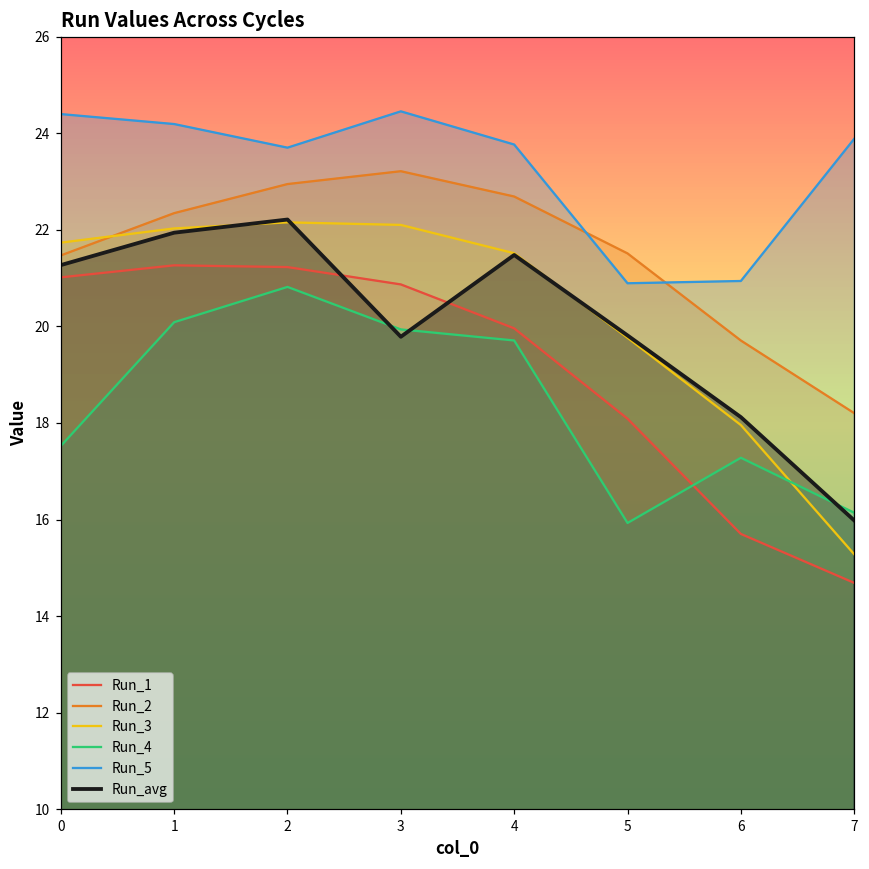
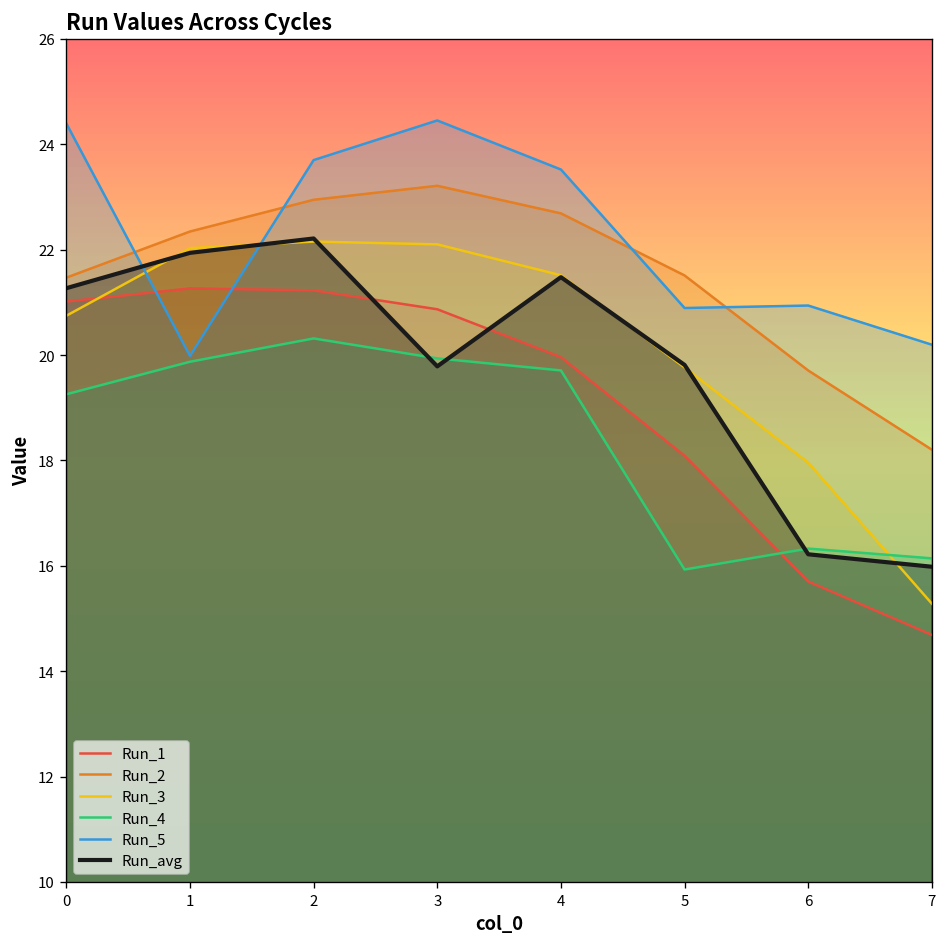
  {
    "Run_3": {
-     "0": 21.7,
+     "0": 20.7,
      "1": 22.0,
      "2": 22.2,
      "3": 22.1,
      "6": 18.0,
      "7": 15.3
    },
    "Run_4": {
-     "0": 17.5,
-     "1": 20.1,
-     "2": 20.8,
+     "0": 19.3,
+     "1": 19.9,
+     "2": 20.3,
      "3": 19.9,
      "4": 19.7,
      "5": 15.9,
-     "6": 17.3,
+     "6": 16.3,
      "7": 16.1
    },
    "Run_5": {
      "0": 24.4,
-     "1": 24.2,
+     "1": 20.0,
      "2": 23.7,
      "3": 24.5,
-     "4": 23.8,
+     "4": 23.5,
      "5": 20.9,
      "6": 20.9,
-     "7": 23.9
+     "7": 20.2
    },
    "Run_avg": {
      "0": 21.3,
      "1": 21.9,
      "2": 22.2,
      "3": 19.8,
-     "6": 18.1,
+     "6": 16.2,
      "7": 16.0
    }
  }
